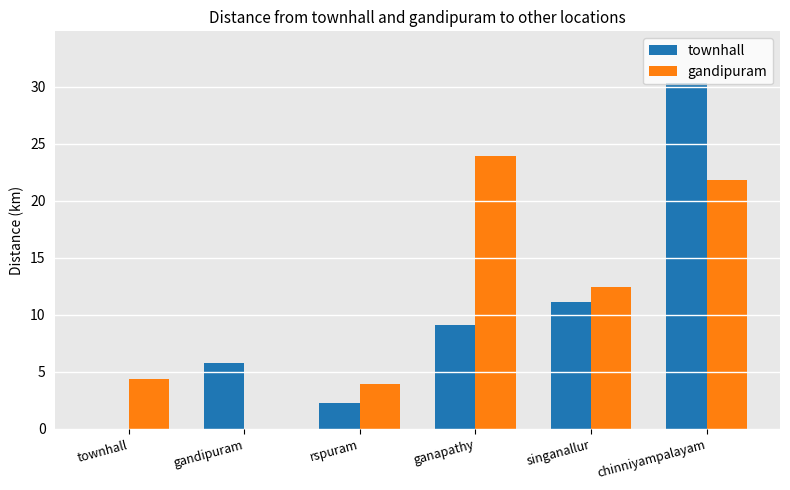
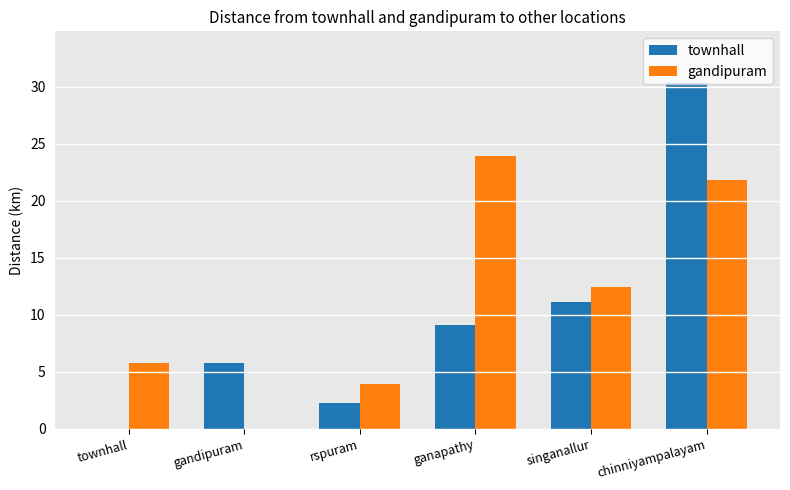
  {
    "townhall": {
      "townhall": 0.0,
      "gandipuram": 5.8,
      "rspuram": 2.3,
      "ganapathy": 9.1,
      "singanallur": 11.1
    },
    "gandipuram": {
-     "townhall": 4.4,
+     "townhall": 5.8,
      "gandipuram": 0.0,
      "rspuram": 3.9,
      "ganapathy": 23.9,
      "singanallur": 12.4,
      "chinniyampalayam": 21.8
    }
  }
